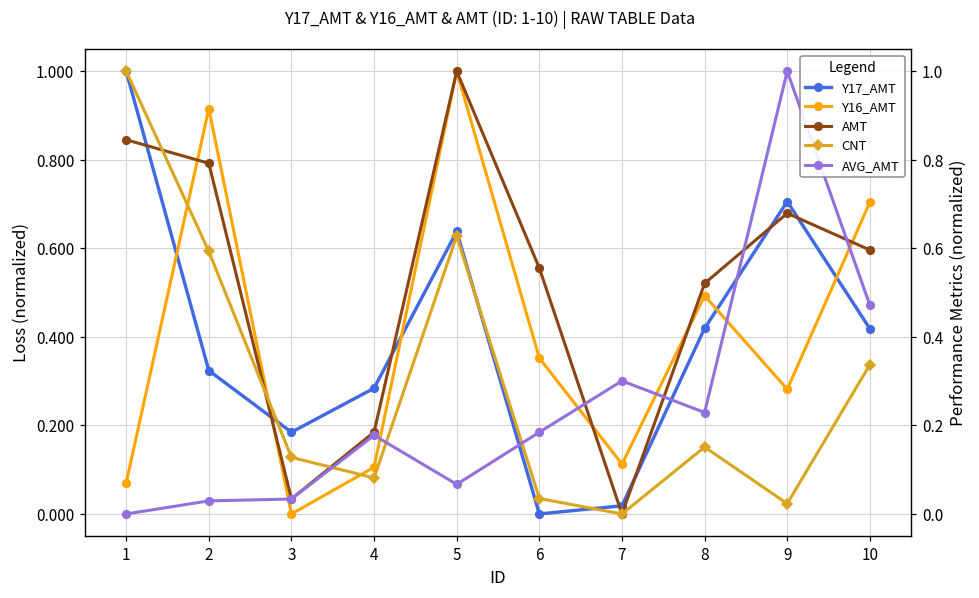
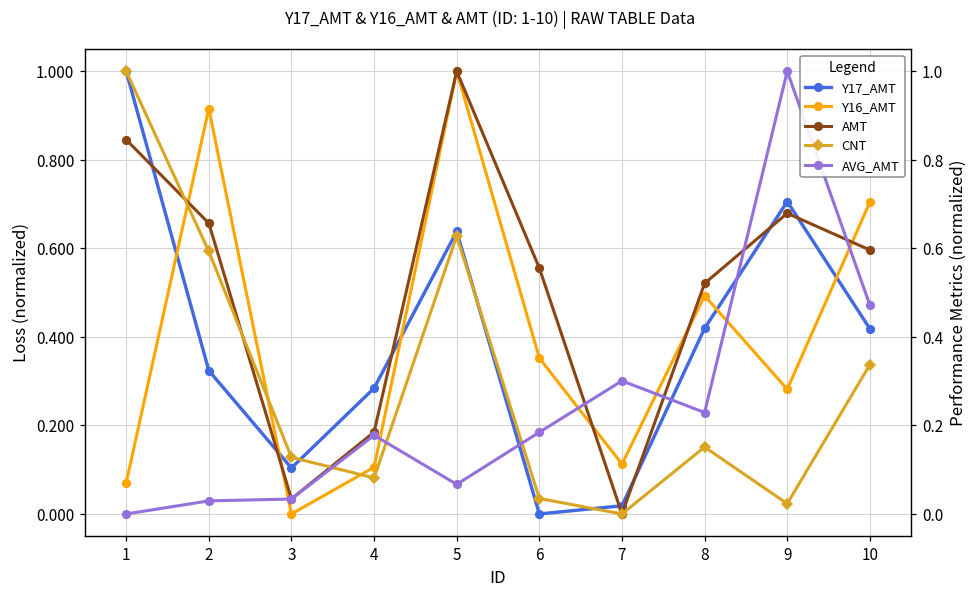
  {
    "Y17_AMT": {
      "1": 1.00,
      "2": 0.32,
-     "3": 0.18,
+     "3": 0.10,
      "4": 0.28,
      "5": 0.64,
      "6": 0.00,
      "7": 0.02,
      "8": 0.42,
      "9": 0.71,
      "10": 0.42
    },
    "AMT": {
      "1": 0.85,
-     "2": 0.79,
+     "2": 0.66,
      "4": 0.18,
      "5": 1.00,
      "6": 0.56,
      "8": 0.52,
      "9": 0.68,
      "10": 0.60
    },
    "AVG_AMT": {
      "1": 0.00,
      "2": 0.03,
      "4": 0.18,
      "5": 0.07,
      "6": 0.18,
      "7": 0.30,
      "8": 0.23,
      "9": 1.00,
      "10": 0.47
    }
  }
